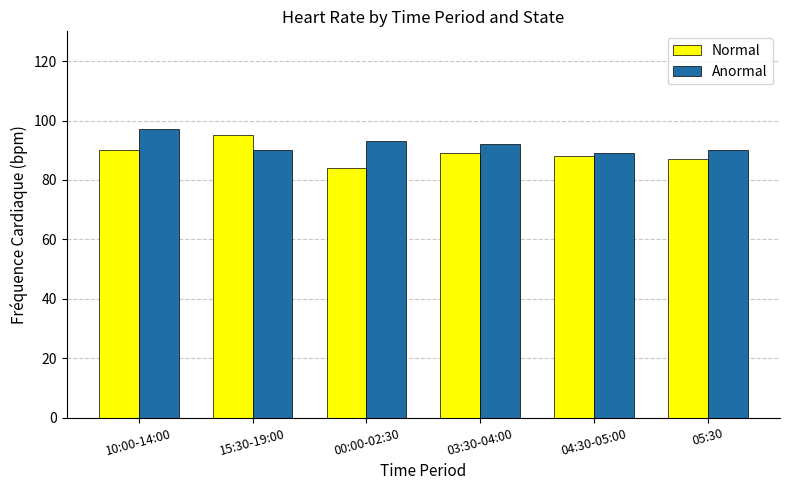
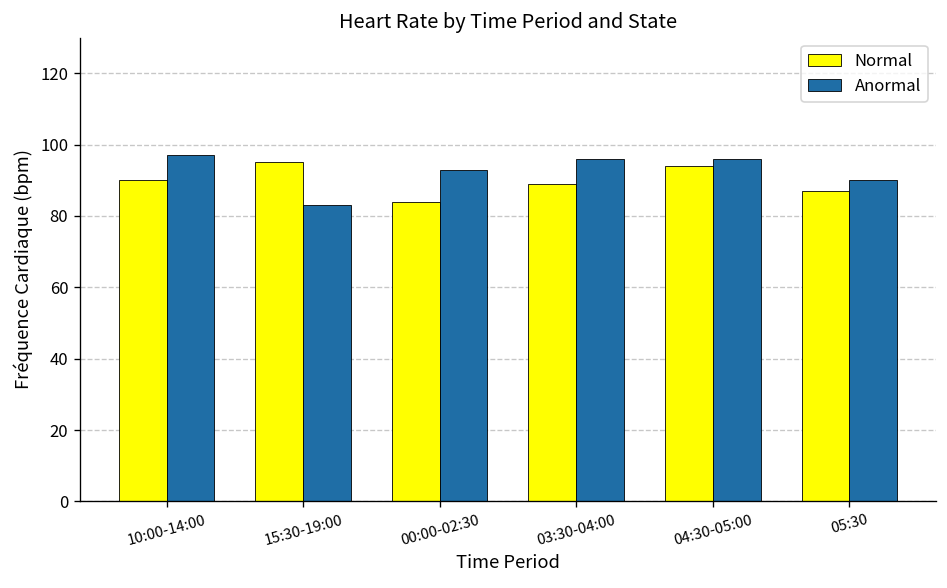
  {
    "Normal": {
      "10:00-14:00": 90,
      "15:30-19:00": 95,
      "00:00-02:30": 84,
      "03:30-04:00": 89,
-     "04:30-05:00": 88,
+     "04:30-05:00": 94,
      "05:30": 87
    },
    "Anormal": {
      "10:00-14:00": 97,
-     "15:30-19:00": 90,
+     "15:30-19:00": 83,
      "00:00-02:30": 93,
-     "03:30-04:00": 92,
-     "04:30-05:00": 89,
+     "03:30-04:00": 96,
+     "04:30-05:00": 96,
      "05:30": 90
    }
  }
